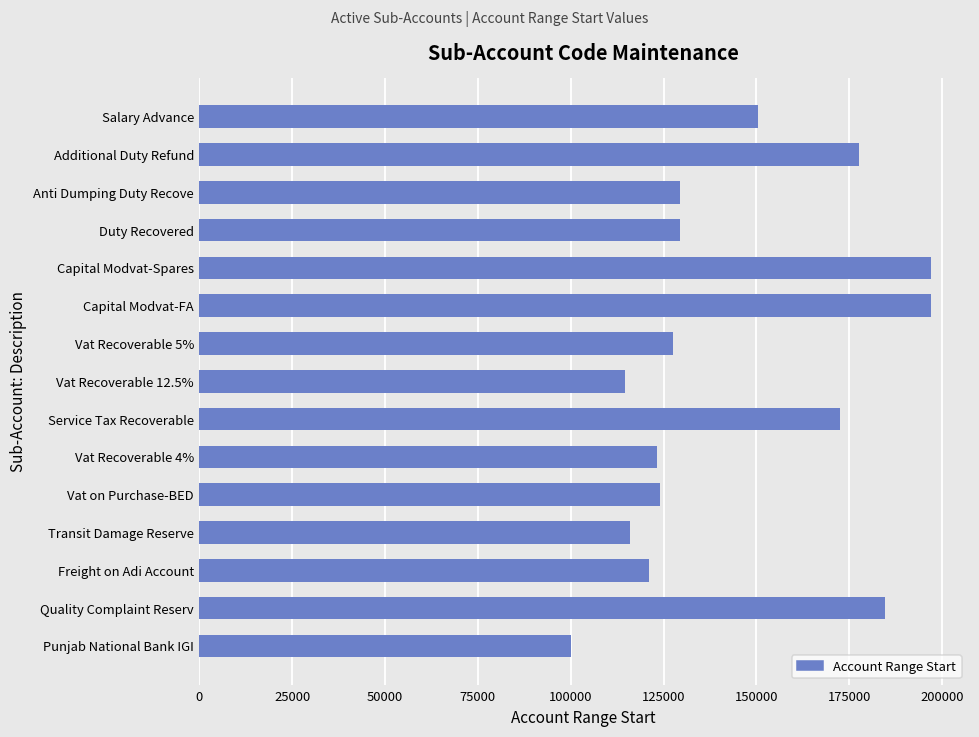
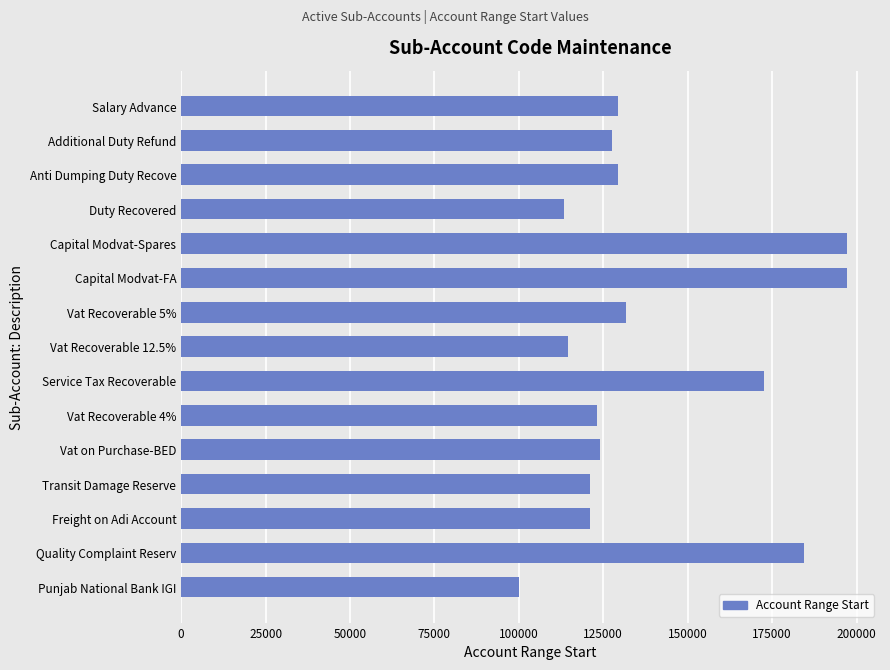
  {
-   "Salary Advance": 150000,
-   "Additional Duty Refund": 178000,
+   "Salary Advance": 130000,
+   "Additional Duty Refund": 128000,
    "Anti Dumping Duty Recove": 130000,
-   "Duty Recovered": 130000,
+   "Duty Recovered": 113000,
    "Capital Modvat-Spares": 197000,
    "Capital Modvat-FA": 197000,
-   "Vat Recoverable 5%": 128000,
+   "Vat Recoverable 5%": 132000,
    "Vat Recoverable 12.5%": 115000,
    "Service Tax Recoverable": 173000,
    "Vat Recoverable 4%": 123000,
    "Vat on Purchase-BED": 124000,
-   "Transit Damage Reserve": 116000,
+   "Transit Damage Reserve": 121000,
    "Freight on Adi Account": 121000,
    "Quality Complaint Reserv": 185000,
    "Punjab National Bank IGI": 100000
  }
